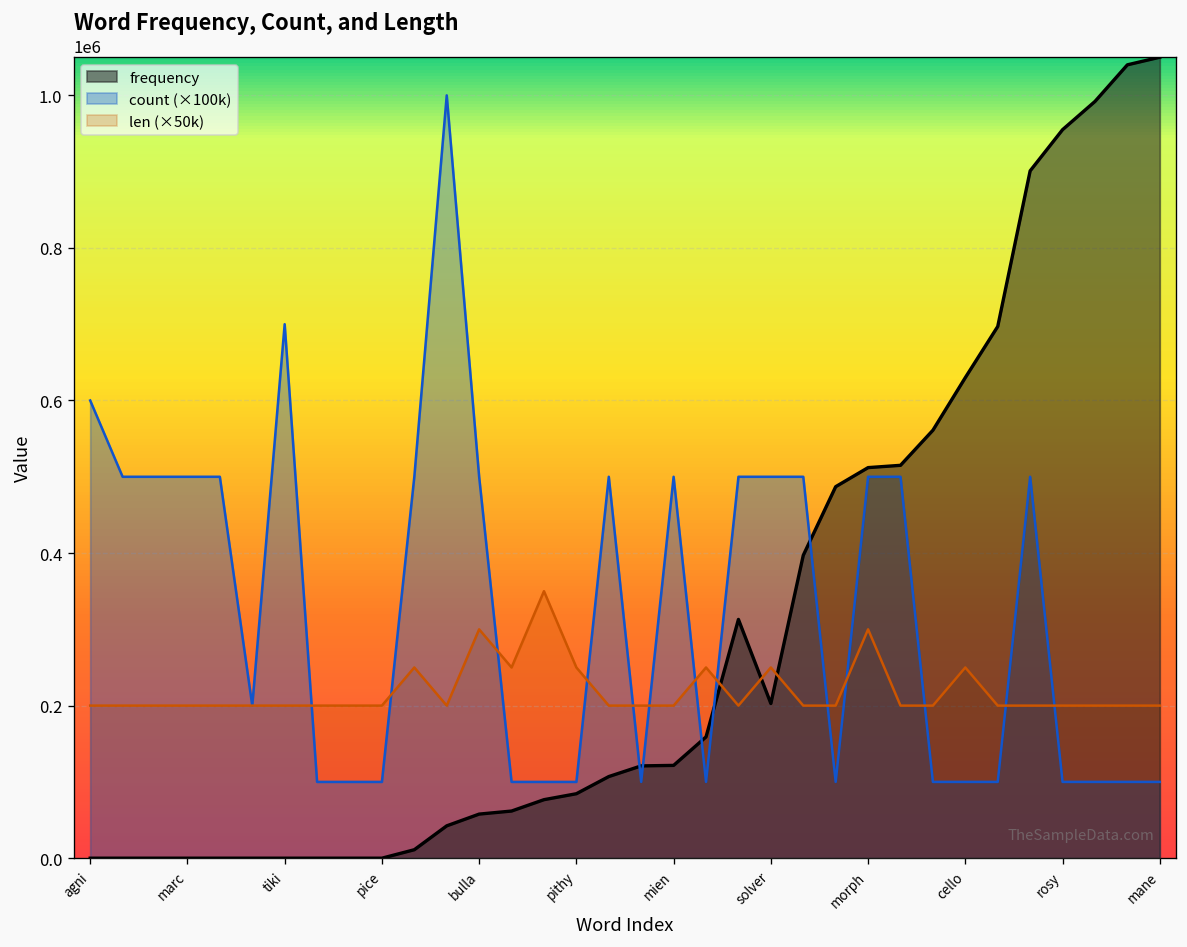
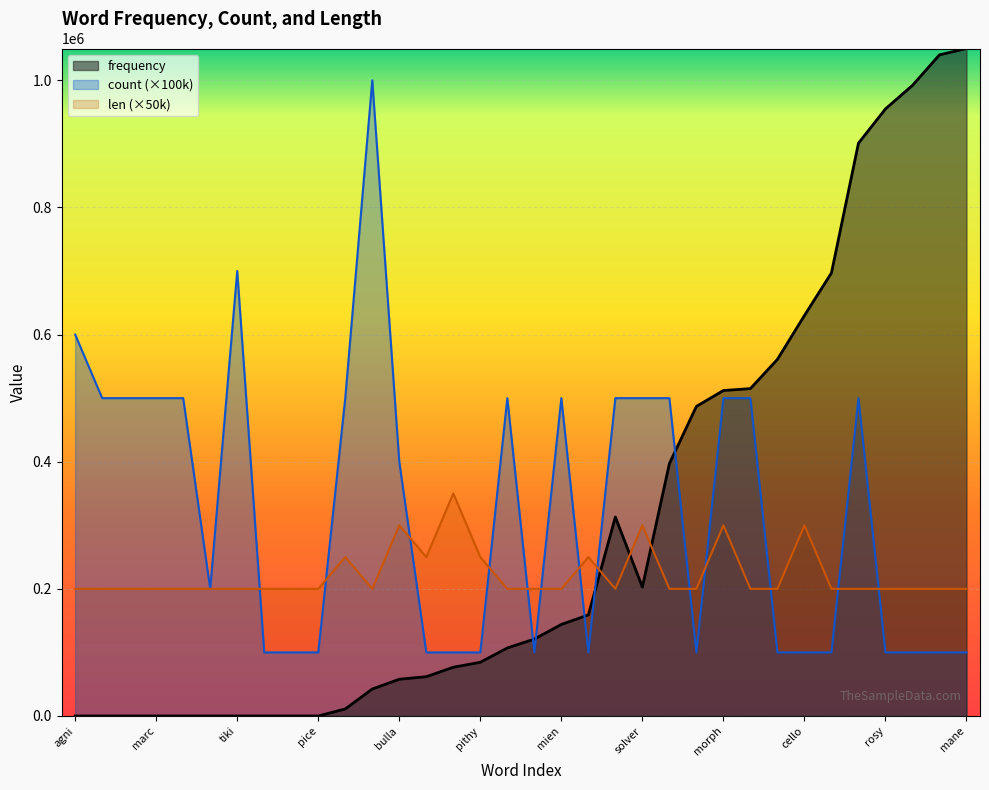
  {
    "frequency": {
      "agni": 0,
      "marc": 0,
      "tiki": 0,
      "pice": 0,
      "bulla": 60000,
      "pithy": 80000,
-     "mien": 120000,
+     "mien": 140000,
      "solver": 200000,
      "morph": 510000,
      "cello": 630000,
      "rosy": 960000,
      "mane": 1050000
    },
    "count (×100k)": {
      "agni": 600000,
      "marc": 500000,
      "tiki": 700000,
      "pice": 100000,
-     "bulla": 500000,
+     "bulla": 400000,
      "pithy": 100000,
      "mien": 500000,
      "solver": 500000,
      "morph": 500000,
      "cello": 100000,
      "rosy": 100000,
      "mane": 100000
    },
    "len (×50k)": {
      "agni": 200000,
      "marc": 200000,
      "tiki": 200000,
      "pice": 200000,
      "bulla": 300000,
      "pithy": 250000,
      "mien": 200000,
-     "solver": 250000,
+     "solver": 300000,
      "morph": 300000,
-     "cello": 250000,
+     "cello": 300000,
      "rosy": 200000,
      "mane": 200000
    }
  }
